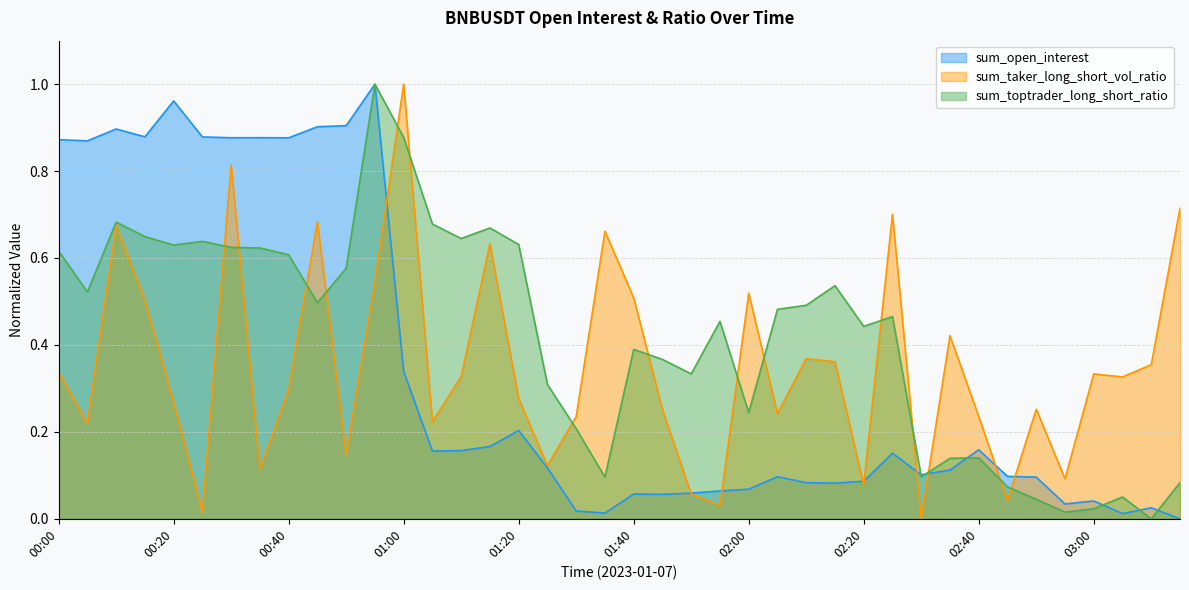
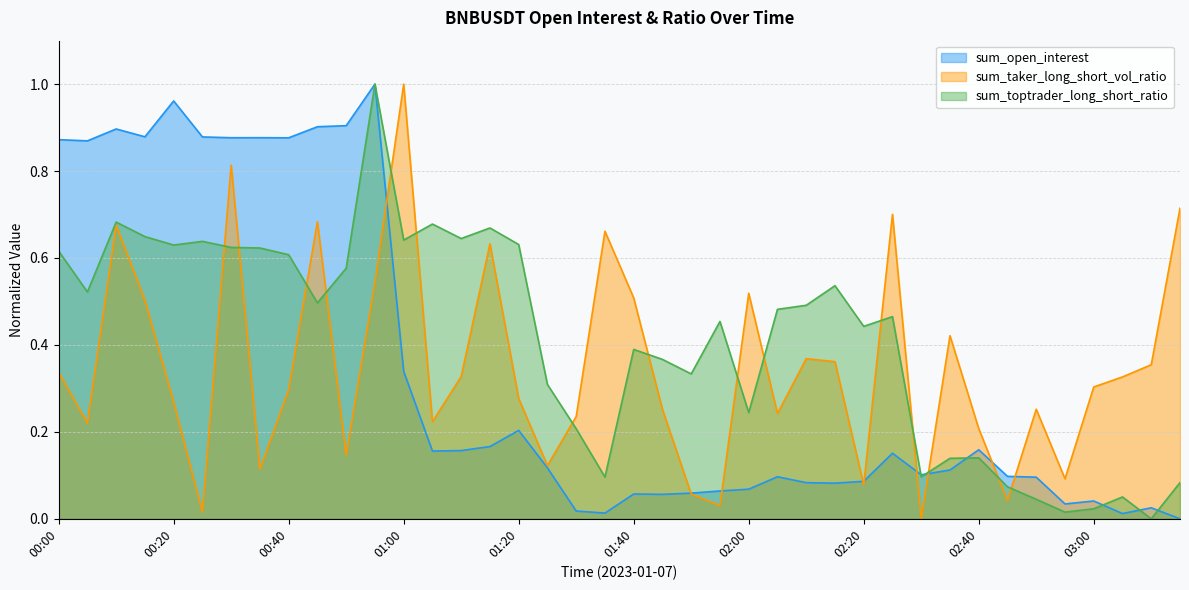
  {
    "sum_open_interest": {
      "00:00": 0.87,
      "00:20": 0.96,
      "00:40": 0.88,
      "01:00": 0.34,
      "01:20": 0.20,
      "01:40": 0.06,
      "02:00": 0.07,
      "02:20": 0.09,
      "02:40": 0.16,
      "03:00": 0.04
    },
    "sum_taker_long_short_vol_ratio": {
      "00:00": 0.34,
      "00:20": 0.27,
      "00:40": 0.30,
      "01:00": 1.00,
      "01:20": 0.28,
      "01:40": 0.51,
      "02:00": 0.52,
      "02:20": 0.08,
-     "02:40": 0.24,
-     "03:00": 0.33
+     "02:40": 0.21,
+     "03:00": 0.30
    },
    "sum_toptrader_long_short_ratio": {
      "00:00": 0.62,
      "00:20": 0.63,
      "00:40": 0.61,
-     "01:00": 0.88,
+     "01:00": 0.64,
      "01:20": 0.63,
      "01:40": 0.39,
      "02:00": 0.24,
      "02:20": 0.44,
      "02:40": 0.14,
      "03:00": 0.02
    }
  }
